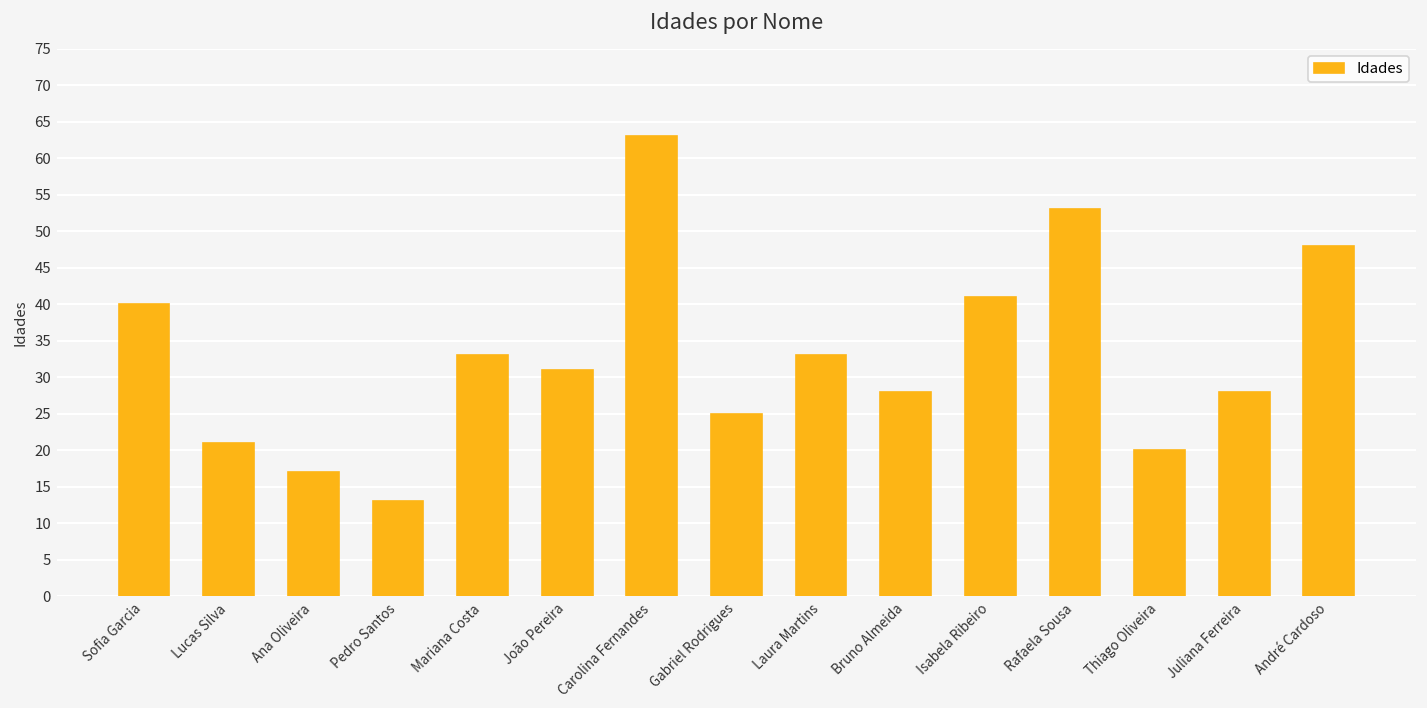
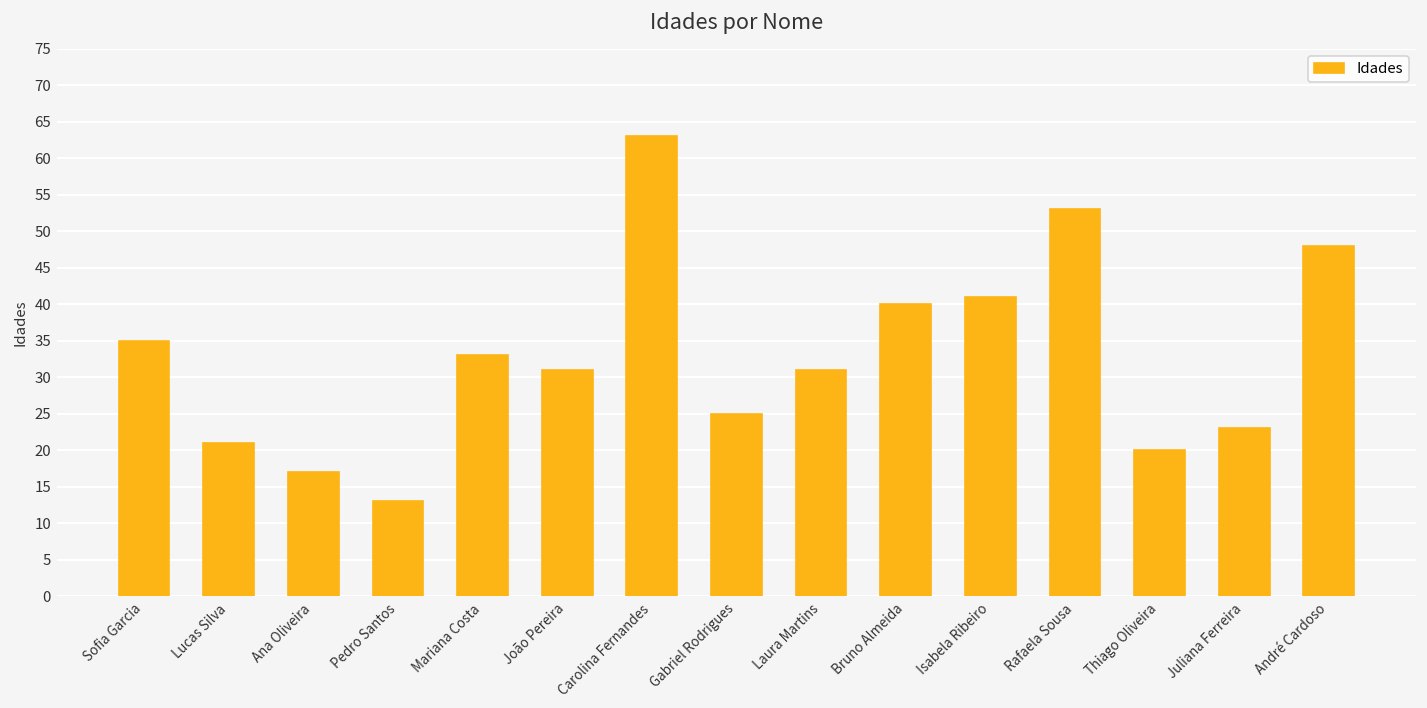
  {
-   "Sofia Garcia": 40,
+   "Sofia Garcia": 35,
    "Lucas Silva": 21,
    "Ana Oliveira": 17,
    "Pedro Santos": 13,
    "Mariana Costa": 33,
    "João Pereira": 31,
    "Carolina Fernandes": 63,
    "Gabriel Rodrigues": 25,
-   "Laura Martins": 33,
-   "Bruno Almeida": 28,
+   "Laura Martins": 31,
+   "Bruno Almeida": 40,
    "Isabela Ribeiro": 41,
    "Rafaela Sousa": 53,
    "Thiago Oliveira": 20,
-   "Juliana Ferreira": 28,
+   "Juliana Ferreira": 23,
    "André Cardoso": 48
  }
